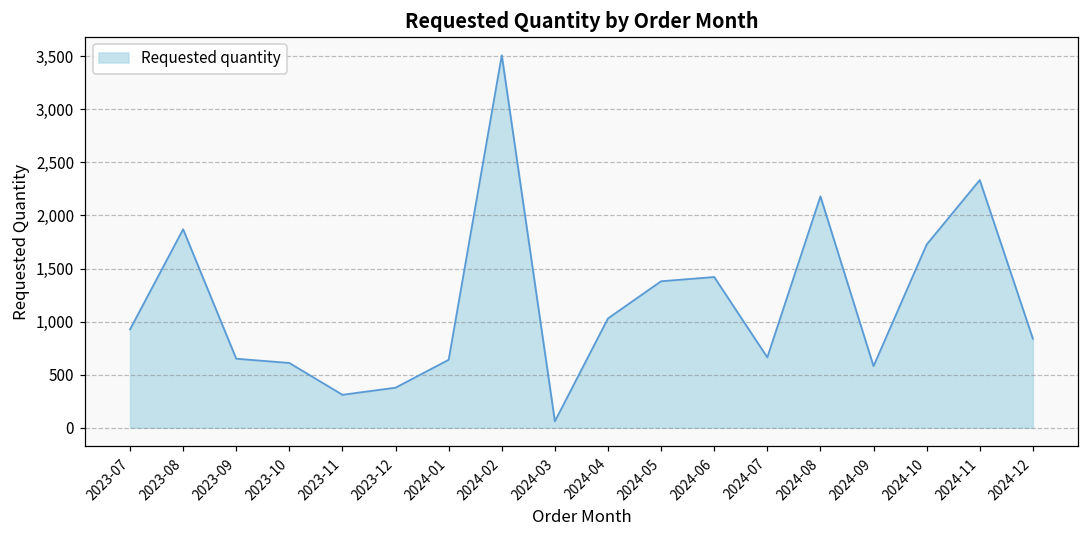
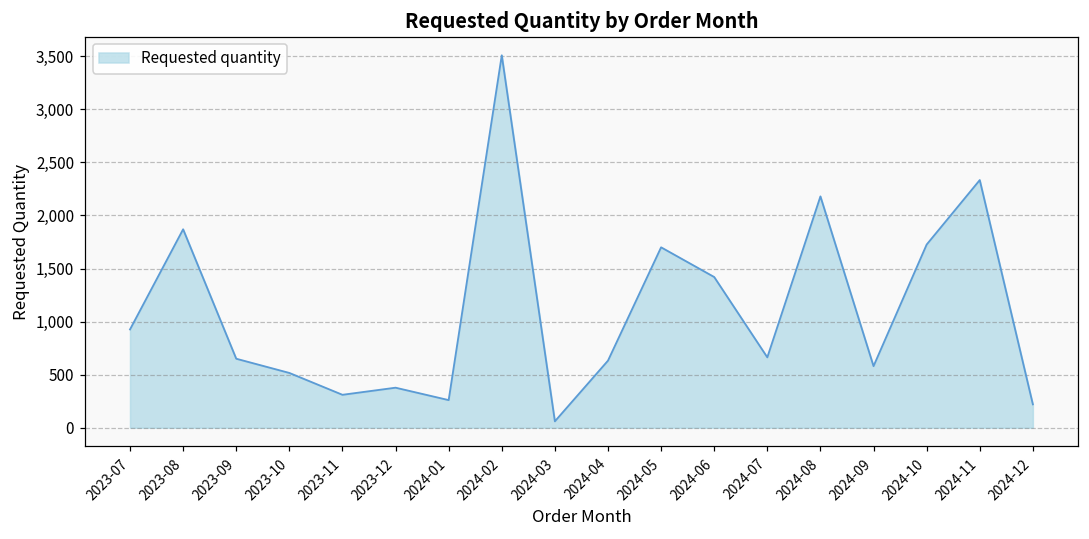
  {
    "2023-07": "900",
    "2023-08": "1,900",
    "2023-09": "700",
-   "2023-10": "600",
+   "2023-10": "500",
    "2023-11": "300",
    "2023-12": "400",
-   "2024-01": "600",
+   "2024-01": "300",
    "2024-02": "3,500",
    "2024-03": "100",
-   "2024-04": "1,000",
-   "2024-05": "1,400",
+   "2024-04": "600",
+   "2024-05": "1,700",
    "2024-06": "1,400",
    "2024-07": "700",
    "2024-08": "2,200",
    "2024-09": "600",
    "2024-10": "1,700",
    "2024-11": "2,300",
-   "2024-12": "800"
+   "2024-12": "200"
  }
